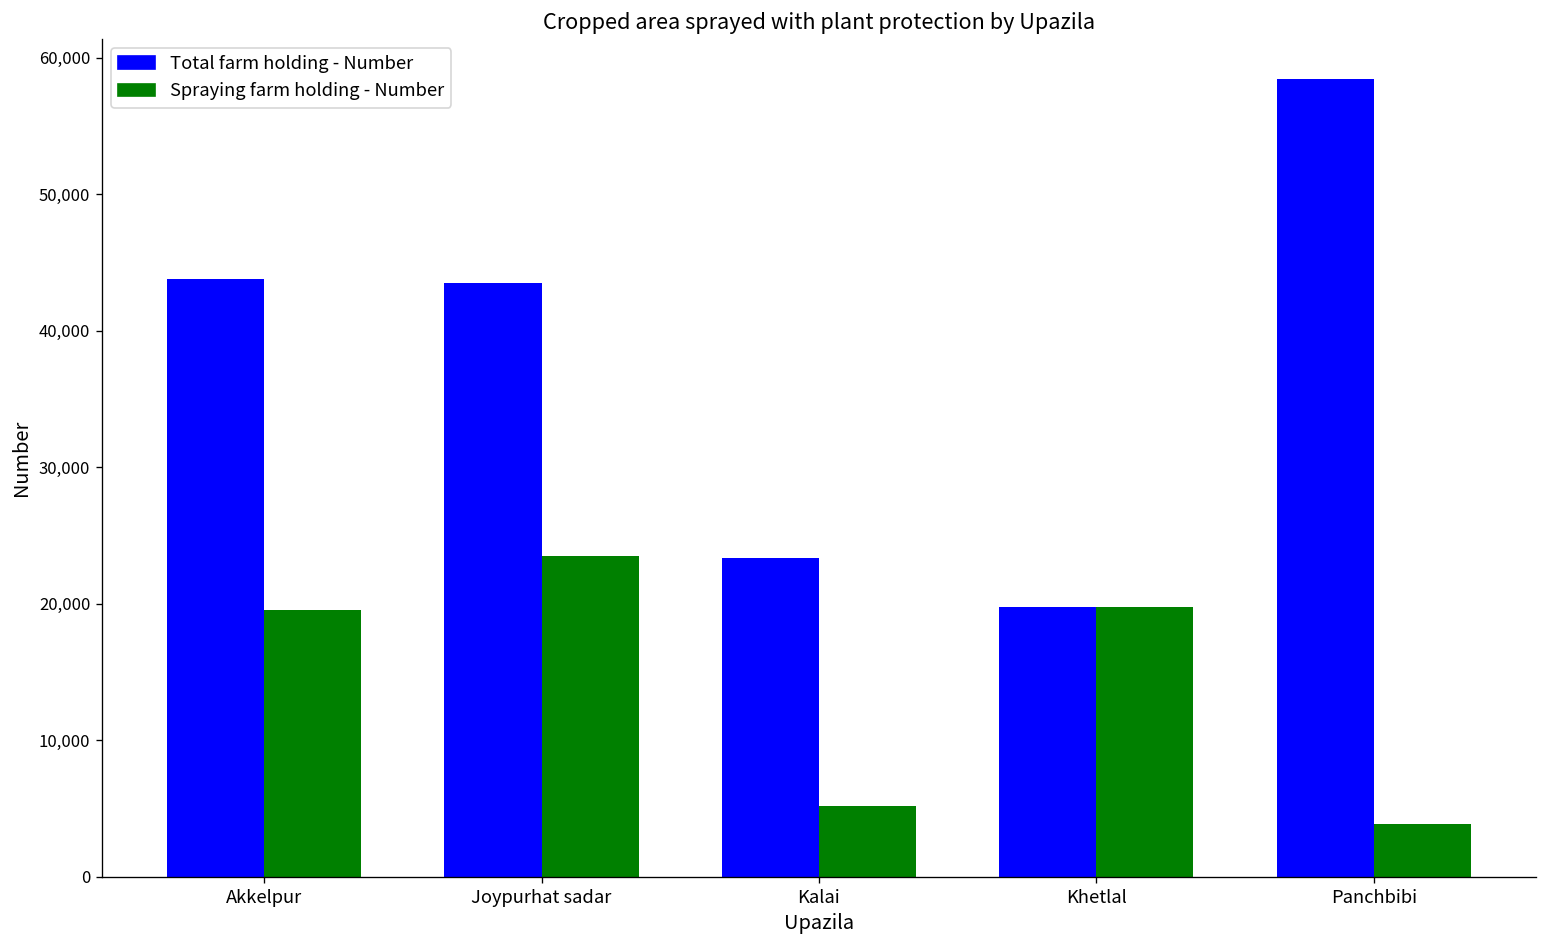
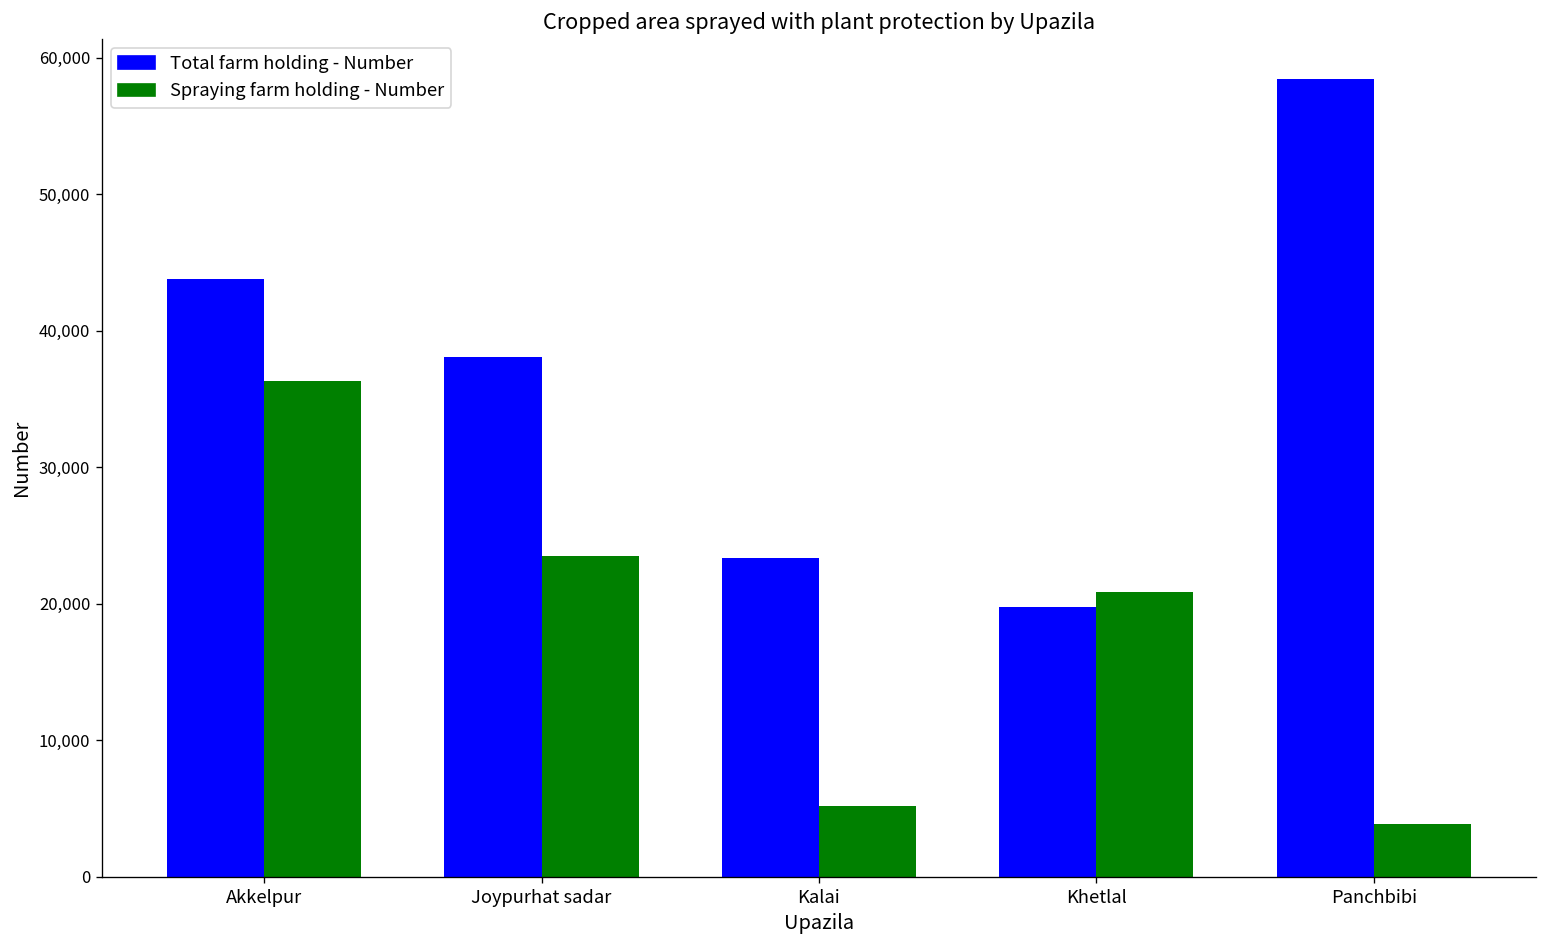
  {
    "Total farm holding - Number": {
      "Akkelpur": "43,800",
-     "Joypurhat sadar": "43,500",
+     "Joypurhat sadar": "38,100",
      "Kalai": "23,300",
      "Khetlal": "19,800",
      "Panchbibi": "58,500"
    },
    "Spraying farm holding - Number": {
-     "Akkelpur": "19,500",
+     "Akkelpur": "36,300",
      "Joypurhat sadar": "23,500",
      "Kalai": "5,200",
-     "Khetlal": "19,800",
+     "Khetlal": "20,900",
      "Panchbibi": "3,900"
    }
  }
